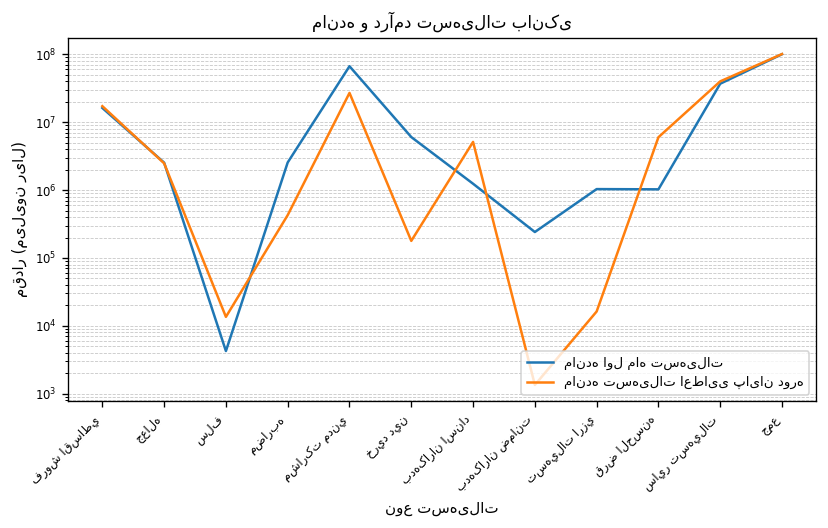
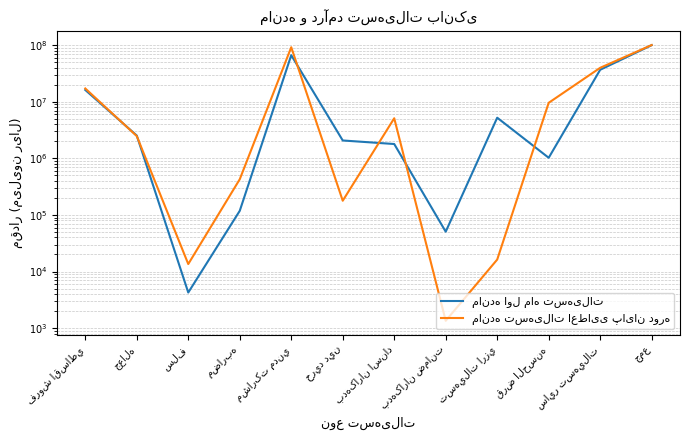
  {
    "مانده اول ماه تسهیلات": {
      "سلف": 4000,
-     "مضاربه": 3000000,
+     "مضاربه": 120000,
      "مشارکت مدني": 70000000,
-     "خريد دين": 6000000,
-     "بدهکاران اسناد": 1200000,
-     "بدهکاران ضمانت": 240000,
-     "تسهيلات ارزي": 1000000,
+     "خريد دين": 2100000,
+     "بدهکاران اسناد": 1800000,
+     "بدهکاران ضمانت": 50000,
+     "تسهيلات ارزي": 5000000,
      "قرض الحسنه": 1000000
    },
    "مانده تسهیلات اعطایی پایان دوره": {
      "سلف": 14000,
      "مضاربه": 400000,
-     "مشارکت مدني": 30000000,
+     "مشارکت مدني": 90000000,
      "خريد دين": 180000,
      "بدهکاران اسناد": 5000000,
      "تسهيلات ارزي": 16000,
-     "قرض الحسنه": 6000000
+     "قرض الحسنه": 10000000
    }
  }
